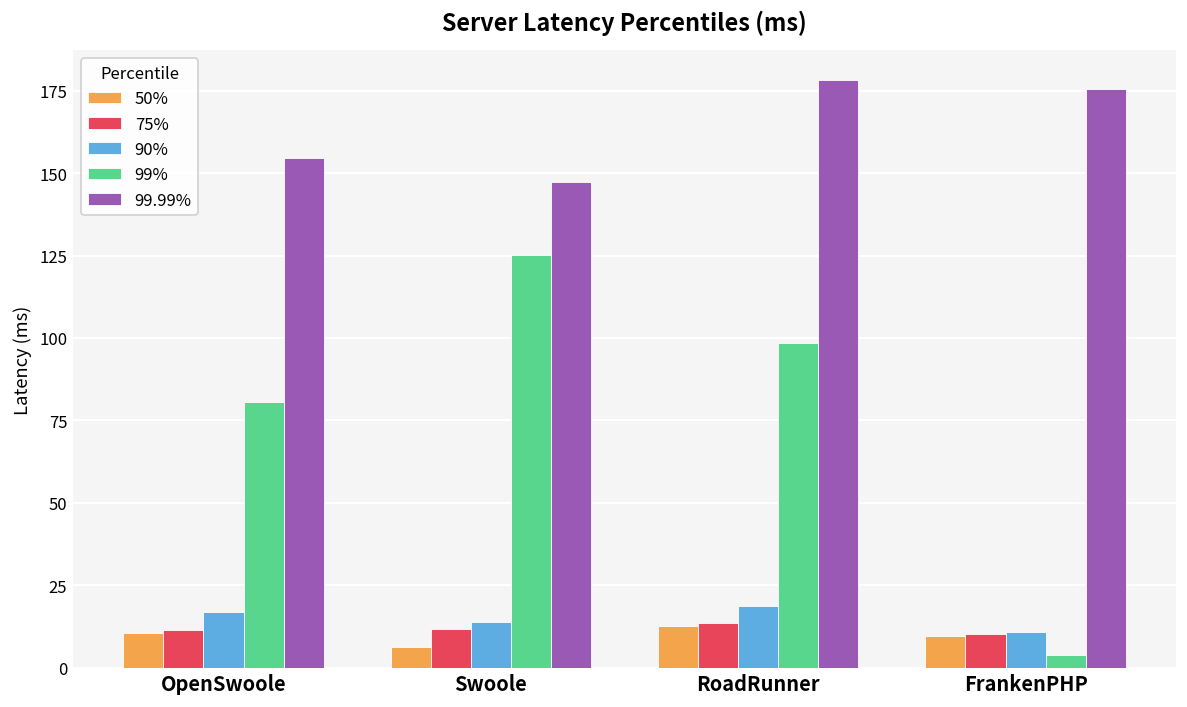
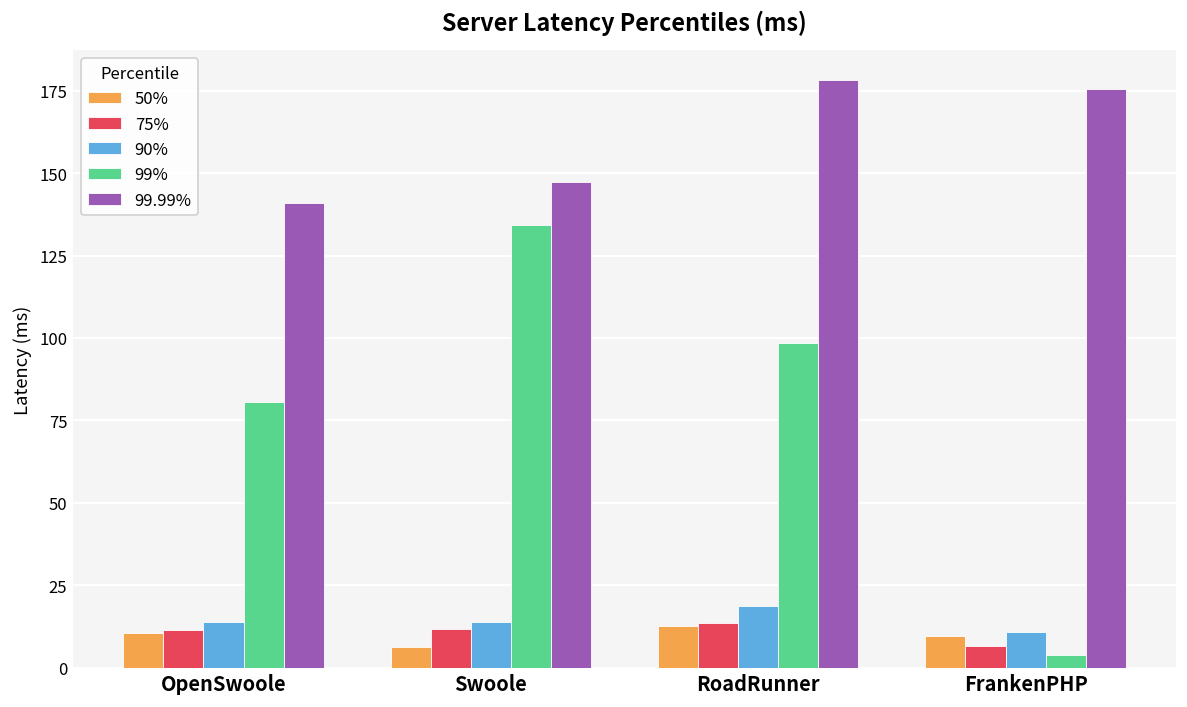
  {
    "50%": {
      "OpenSwoole": 10,
      "Swoole": 6,
      "RoadRunner": 13,
      "FrankenPHP": 10
    },
    "75%": {
      "OpenSwoole": 12,
      "Swoole": 12,
      "RoadRunner": 14,
-     "FrankenPHP": 10
+     "FrankenPHP": 7
    },
    "90%": {
-     "OpenSwoole": 17,
+     "OpenSwoole": 14,
      "Swoole": 14,
      "RoadRunner": 19,
      "FrankenPHP": 11
    },
    "99%": {
      "OpenSwoole": 81,
-     "Swoole": 125,
+     "Swoole": 134,
      "RoadRunner": 98,
      "FrankenPHP": 4
    },
    "99.99%": {
-     "OpenSwoole": 155,
+     "OpenSwoole": 141,
      "Swoole": 147,
      "RoadRunner": 178,
      "FrankenPHP": 175
    }
  }
